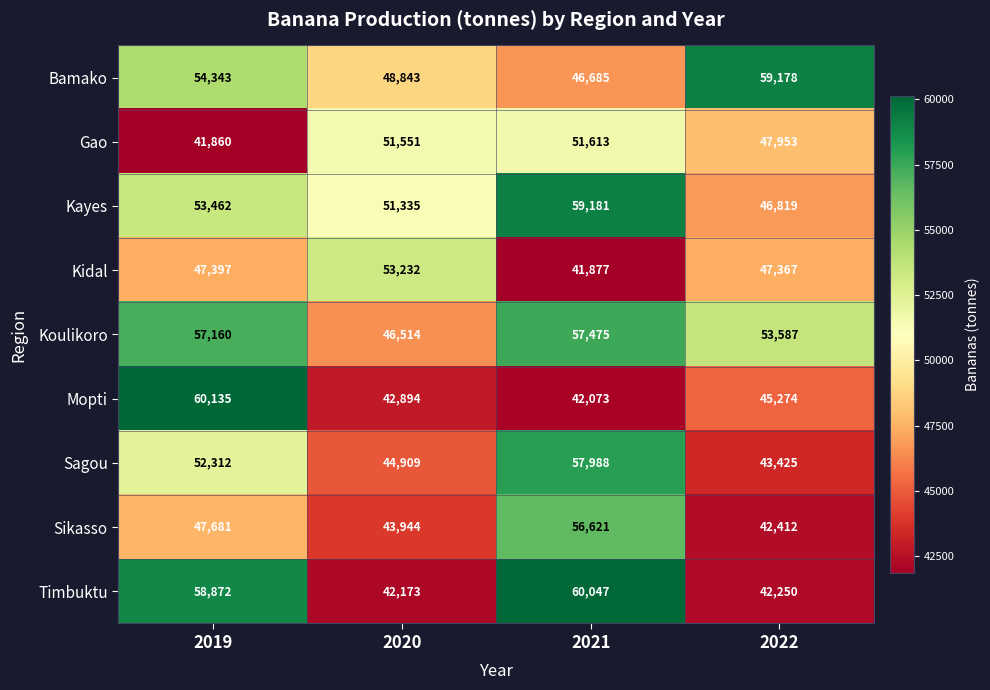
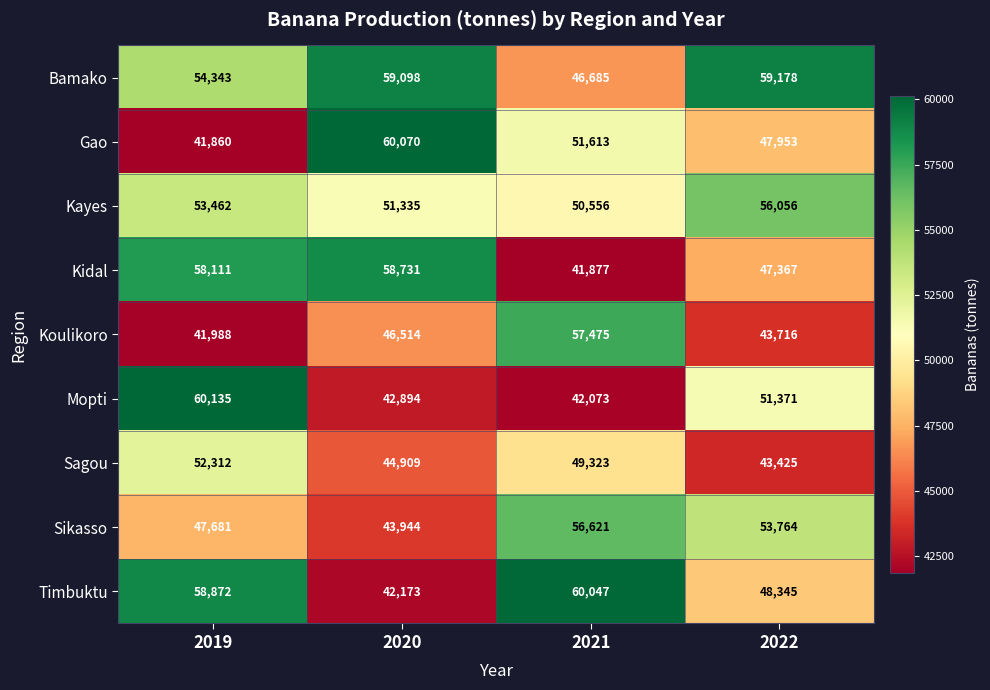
  {
    "Bamako": {
      "2019": "54,343",
-     "2020": "48,843",
+     "2020": "59,098",
      "2021": "46,685",
      "2022": "59,178"
    },
    "Gao": {
      "2019": "41,860",
-     "2020": "51,551",
+     "2020": "60,070",
      "2021": "51,613",
      "2022": "47,953"
    },
    "Kayes": {
      "2019": "53,462",
      "2020": "51,335",
-     "2021": "59,181",
-     "2022": "46,819"
+     "2021": "50,556",
+     "2022": "56,056"
    },
    "Kidal": {
-     "2019": "47,397",
-     "2020": "53,232",
+     "2019": "58,111",
+     "2020": "58,731",
      "2021": "41,877",
      "2022": "47,367"
    },
    "Koulikoro": {
-     "2019": "57,160",
+     "2019": "41,988",
      "2020": "46,514",
      "2021": "57,475",
-     "2022": "53,587"
+     "2022": "43,716"
    },
    "Mopti": {
      "2019": "60,135",
      "2020": "42,894",
      "2021": "42,073",
-     "2022": "45,274"
+     "2022": "51,371"
    },
    "Sagou": {
      "2019": "52,312",
      "2020": "44,909",
-     "2021": "57,988",
+     "2021": "49,323",
      "2022": "43,425"
    },
    "Sikasso": {
      "2019": "47,681",
      "2020": "43,944",
      "2021": "56,621",
-     "2022": "42,412"
+     "2022": "53,764"
    },
    "Timbuktu": {
      "2019": "58,872",
      "2020": "42,173",
      "2021": "60,047",
-     "2022": "42,250"
+     "2022": "48,345"
    }
  }
